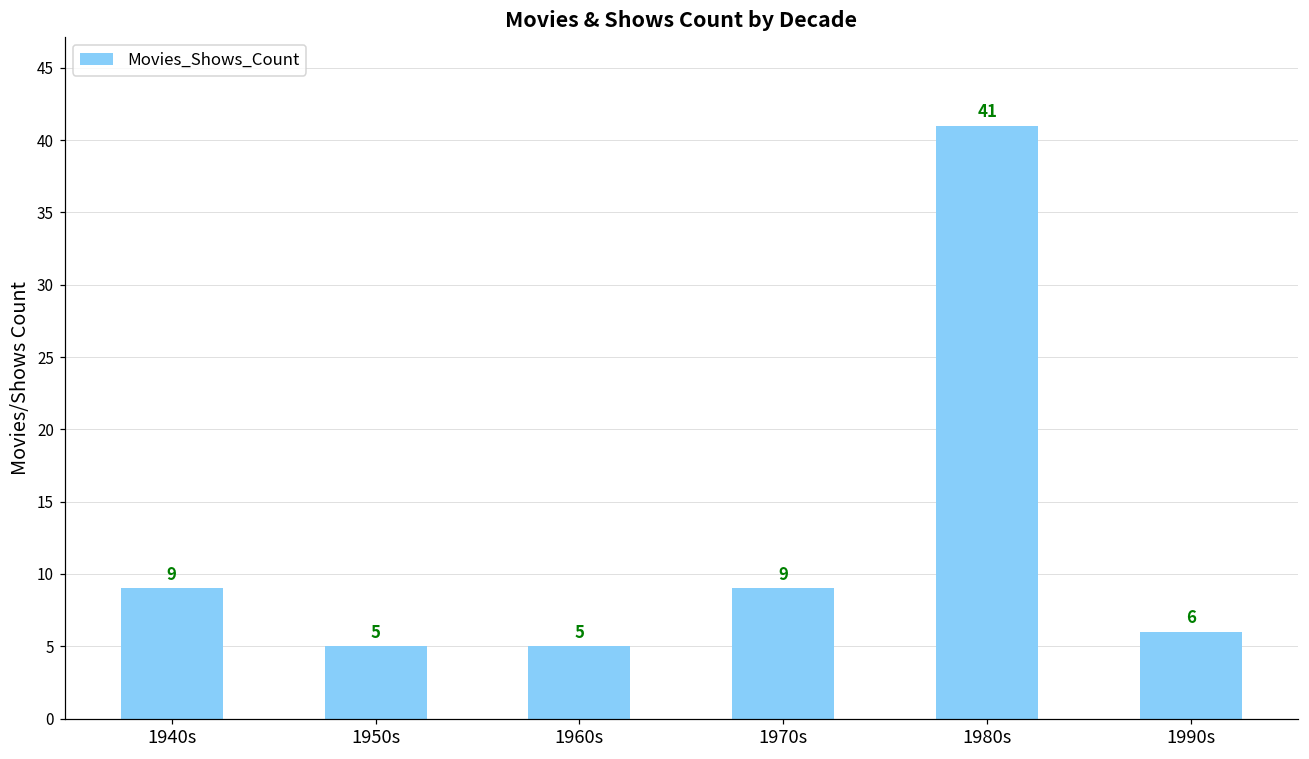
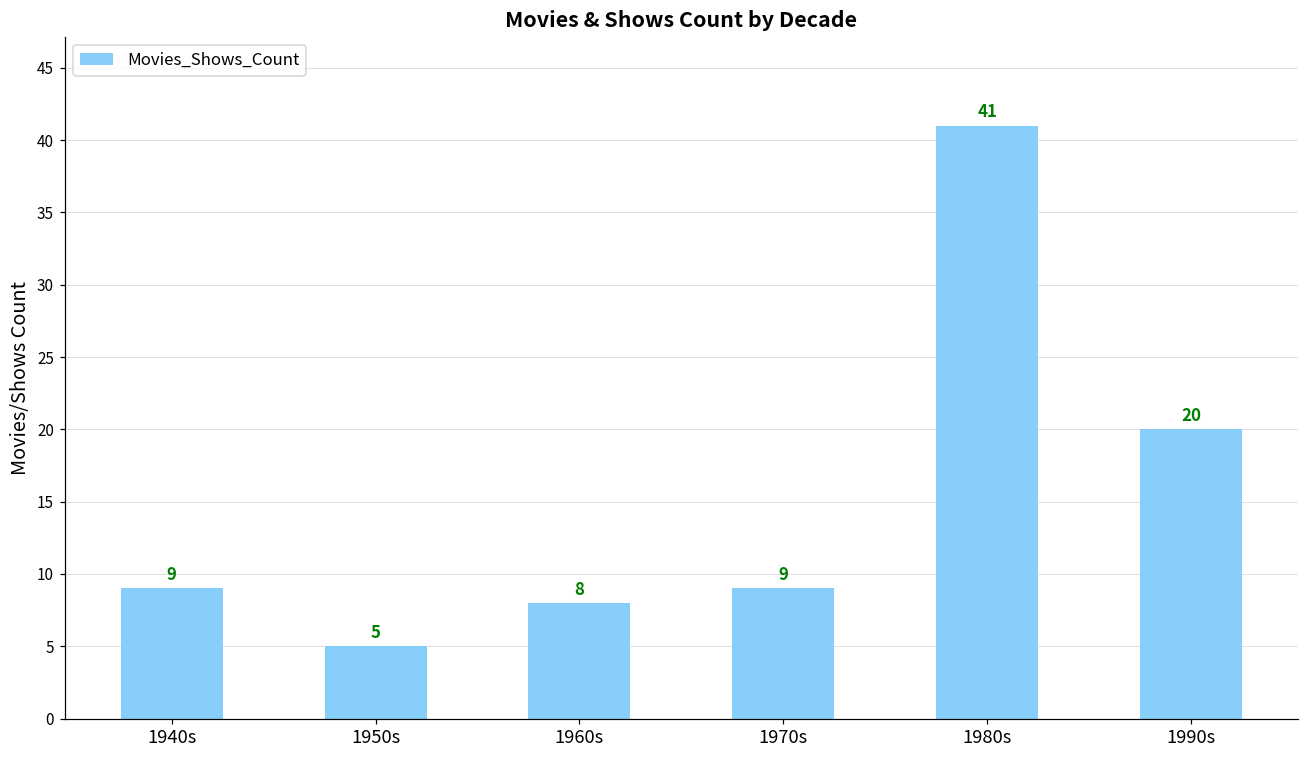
  {
    "1940s": 9,
    "1950s": 5,
-   "1960s": 5,
+   "1960s": 8,
    "1970s": 9,
    "1980s": 41,
-   "1990s": 6
+   "1990s": 20
  }
